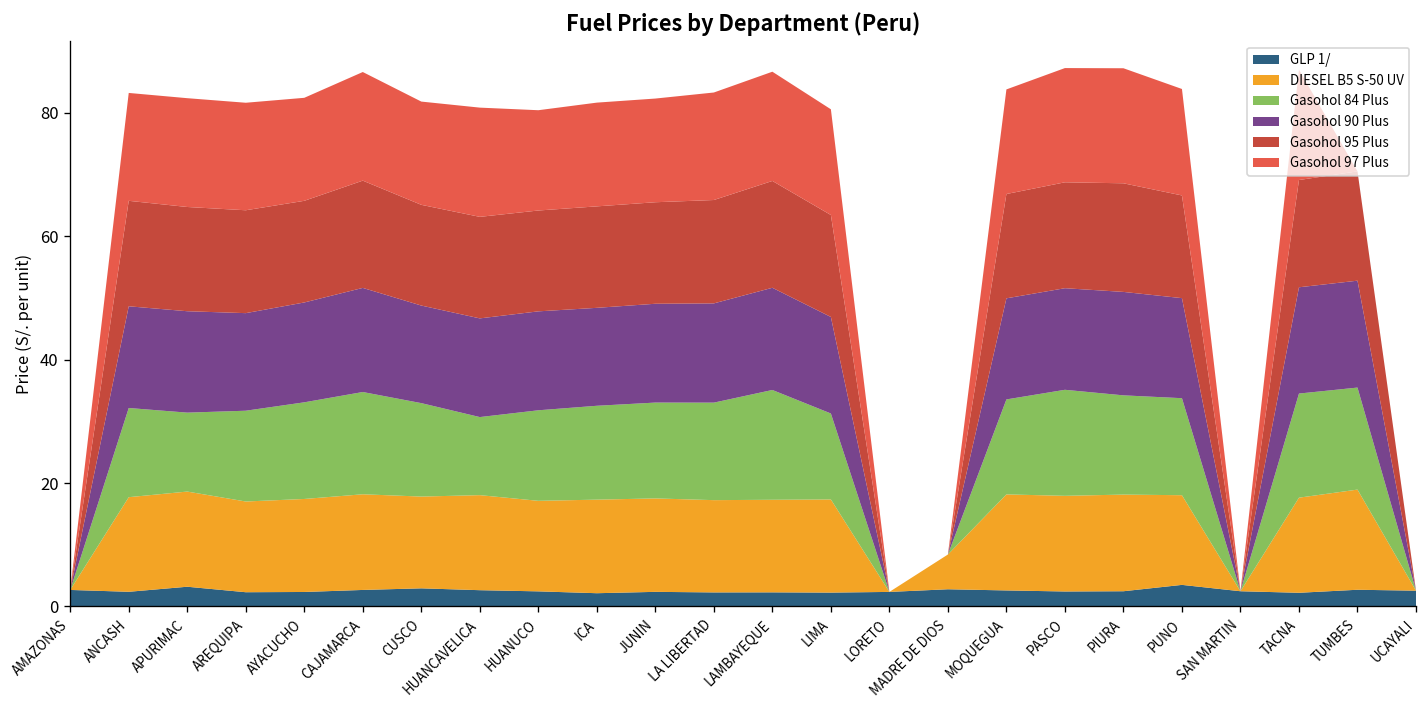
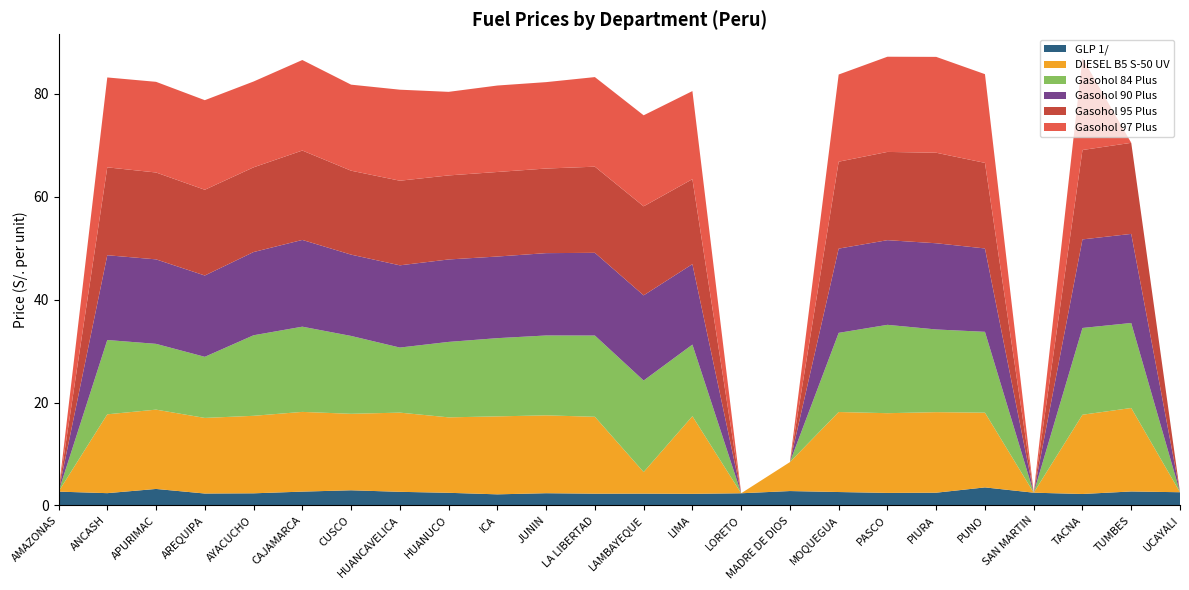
  {
    "GLP 1/": {
      "ANCASH": 2,
      "APURIMAC": 3,
      "AREQUIPA": 2,
      "AYACUCHO": 2,
      "CAJAMARCA": 3,
      "CUSCO": 3,
      "HUANCAVELICA": 3,
      "HUANUCO": 2,
      "ICA": 2,
      "JUNIN": 2,
      "LA LIBERTAD": 2,
      "LAMBAYEQUE": 2,
      "LIMA": 2,
      "MADRE DE DIOS": 3,
      "MOQUEGUA": 3,
      "PASCO": 2,
      "PIURA": 2,
      "PUNO": 4,
      "TACNA": 2,
      "TUMBES": 3
    },
    "DIESEL B5 S-50 UV": {
      "ANCASH": 15,
      "APURIMAC": 15,
      "AREQUIPA": 15,
      "AYACUCHO": 15,
      "CAJAMARCA": 16,
      "CUSCO": 15,
      "HUANCAVELICA": 15,
      "HUANUCO": 15,
      "ICA": 15,
      "JUNIN": 15,
      "LA LIBERTAD": 15,
-     "LAMBAYEQUE": 15,
+     "LAMBAYEQUE": 4,
      "LIMA": 15,
      "MOQUEGUA": 16,
      "PASCO": 16,
      "PIURA": 16,
      "PUNO": 15,
      "TACNA": 15,
      "TUMBES": 16
    },
    "Gasohol 84 Plus": {
      "ANCASH": 14,
      "APURIMAC": 13,
-     "AREQUIPA": 15,
+     "AREQUIPA": 12,
      "AYACUCHO": 16,
      "CAJAMARCA": 17,
      "CUSCO": 15,
      "HUANCAVELICA": 13,
      "HUANUCO": 15,
      "ICA": 15,
      "JUNIN": 16,
      "LA LIBERTAD": 16,
      "LAMBAYEQUE": 18,
      "LIMA": 14,
      "MOQUEGUA": 15,
      "PASCO": 17,
      "PIURA": 16,
      "PUNO": 16,
      "TACNA": 17,
      "TUMBES": 17
    },
    "Gasohol 90 Plus": {
      "ANCASH": 16,
      "APURIMAC": 16,
      "AREQUIPA": 16,
      "AYACUCHO": 16,
      "CAJAMARCA": 17,
      "CUSCO": 16,
      "HUANCAVELICA": 16,
      "HUANUCO": 16,
      "ICA": 16,
      "JUNIN": 16,
      "LA LIBERTAD": 16,
      "LAMBAYEQUE": 17,
      "LIMA": 16,
      "MOQUEGUA": 16,
      "PASCO": 16,
      "PIURA": 17,
      "PUNO": 16,
      "TACNA": 17,
      "TUMBES": 17
    }
  }
